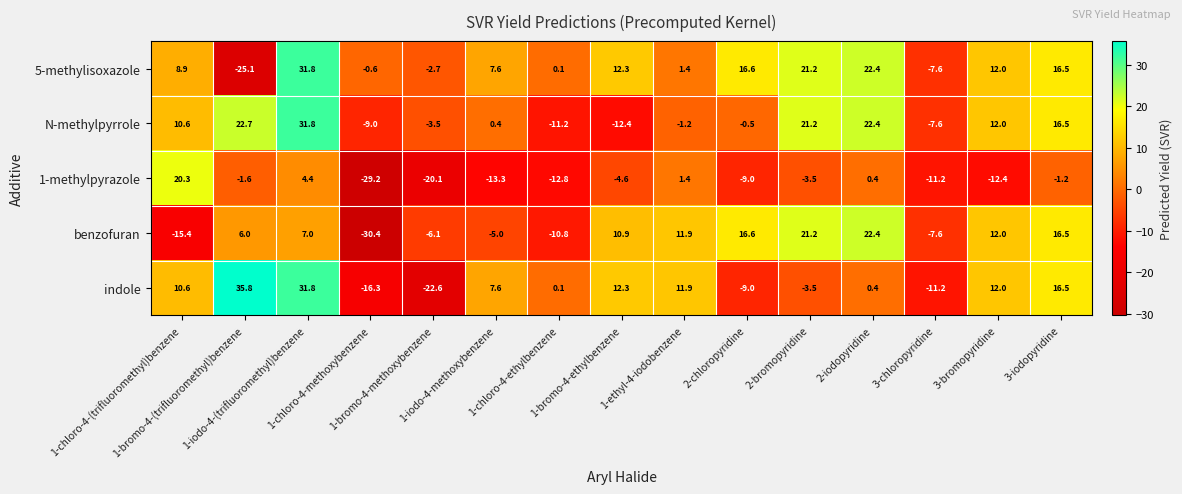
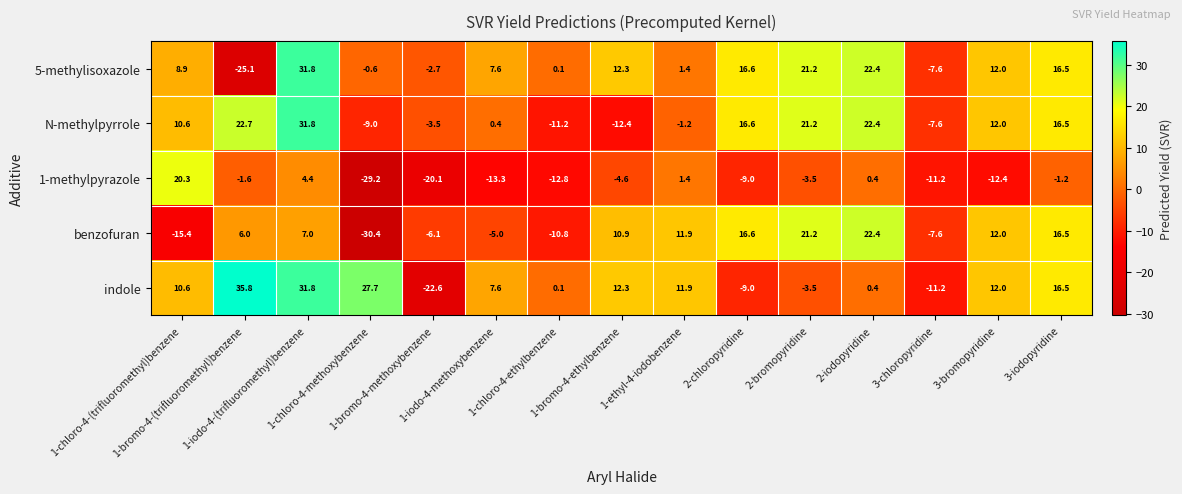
  {
    "5-methylisoxazole": {
      "1-chloro-4-(trifluoromethyl)benzene": 8.9,
      "1-bromo-4-(trifluoromethyl)benzene": -25.1,
      "1-iodo-4-(trifluoromethyl)benzene": 31.8,
      "1-chloro-4-methoxybenzene": -0.6,
      "1-bromo-4-methoxybenzene": -2.7,
      "1-iodo-4-methoxybenzene": 7.6,
      "1-chloro-4-ethylbenzene": 0.1,
      "1-bromo-4-ethylbenzene": 12.3,
      "1-ethyl-4-iodobenzene": 1.4,
      "2-chloropyridine": 16.6,
      "2-bromopyridine": 21.2,
      "2-iodopyridine": 22.4,
      "3-chloropyridine": -7.6,
      "3-bromopyridine": 12.0,
      "3-iodopyridine": 16.5
    },
    "N-methylpyrrole": {
      "1-chloro-4-(trifluoromethyl)benzene": 10.6,
      "1-bromo-4-(trifluoromethyl)benzene": 22.7,
      "1-iodo-4-(trifluoromethyl)benzene": 31.8,
      "1-chloro-4-methoxybenzene": -9.0,
      "1-bromo-4-methoxybenzene": -3.5,
      "1-iodo-4-methoxybenzene": 0.4,
      "1-chloro-4-ethylbenzene": -11.2,
      "1-bromo-4-ethylbenzene": -12.4,
      "1-ethyl-4-iodobenzene": -1.2,
-     "2-chloropyridine": -0.5,
+     "2-chloropyridine": 16.6,
      "2-bromopyridine": 21.2,
      "2-iodopyridine": 22.4,
      "3-chloropyridine": -7.6,
      "3-bromopyridine": 12.0,
      "3-iodopyridine": 16.5
    },
    "1-methylpyrazole": {
      "1-chloro-4-(trifluoromethyl)benzene": 20.3,
      "1-bromo-4-(trifluoromethyl)benzene": -1.6,
      "1-iodo-4-(trifluoromethyl)benzene": 4.4,
      "1-chloro-4-methoxybenzene": -29.2,
      "1-bromo-4-methoxybenzene": -20.1,
      "1-iodo-4-methoxybenzene": -13.3,
      "1-chloro-4-ethylbenzene": -12.8,
      "1-bromo-4-ethylbenzene": -4.6,
      "1-ethyl-4-iodobenzene": 1.4,
      "2-chloropyridine": -9.0,
      "2-bromopyridine": -3.5,
      "2-iodopyridine": 0.4,
      "3-chloropyridine": -11.2,
      "3-bromopyridine": -12.4,
      "3-iodopyridine": -1.2
    },
    "benzofuran": {
      "1-chloro-4-(trifluoromethyl)benzene": -15.4,
      "1-bromo-4-(trifluoromethyl)benzene": 6.0,
      "1-iodo-4-(trifluoromethyl)benzene": 7.0,
      "1-chloro-4-methoxybenzene": -30.4,
      "1-bromo-4-methoxybenzene": -6.1,
      "1-iodo-4-methoxybenzene": -5.0,
      "1-chloro-4-ethylbenzene": -10.8,
      "1-bromo-4-ethylbenzene": 10.9,
      "1-ethyl-4-iodobenzene": 11.9,
      "2-chloropyridine": 16.6,
      "2-bromopyridine": 21.2,
      "2-iodopyridine": 22.4,
      "3-chloropyridine": -7.6,
      "3-bromopyridine": 12.0,
      "3-iodopyridine": 16.5
    },
    "indole": {
      "1-chloro-4-(trifluoromethyl)benzene": 10.6,
      "1-bromo-4-(trifluoromethyl)benzene": 35.8,
      "1-iodo-4-(trifluoromethyl)benzene": 31.8,
-     "1-chloro-4-methoxybenzene": -16.3,
+     "1-chloro-4-methoxybenzene": 27.7,
      "1-bromo-4-methoxybenzene": -22.6,
      "1-iodo-4-methoxybenzene": 7.6,
      "1-chloro-4-ethylbenzene": 0.1,
      "1-bromo-4-ethylbenzene": 12.3,
      "1-ethyl-4-iodobenzene": 11.9,
      "2-chloropyridine": -9.0,
      "2-bromopyridine": -3.5,
      "2-iodopyridine": 0.4,
      "3-chloropyridine": -11.2,
      "3-bromopyridine": 12.0,
      "3-iodopyridine": 16.5
    }
  }
